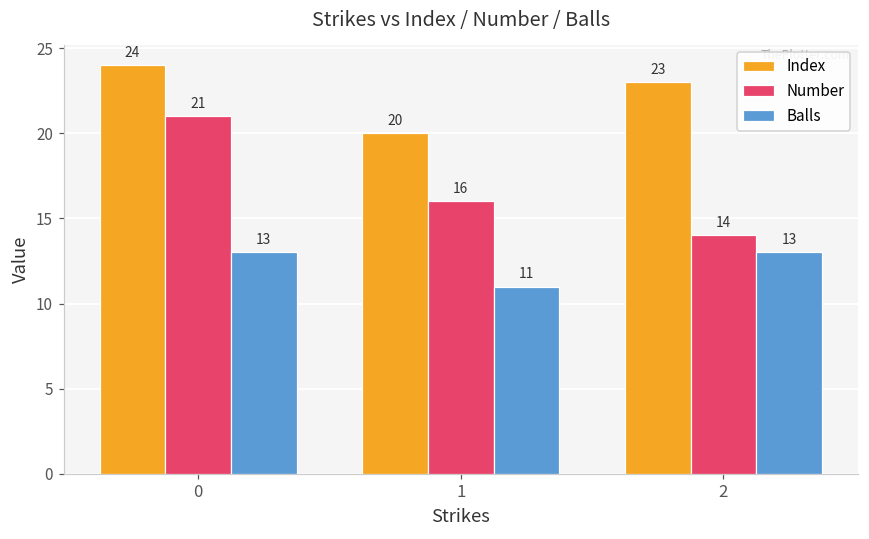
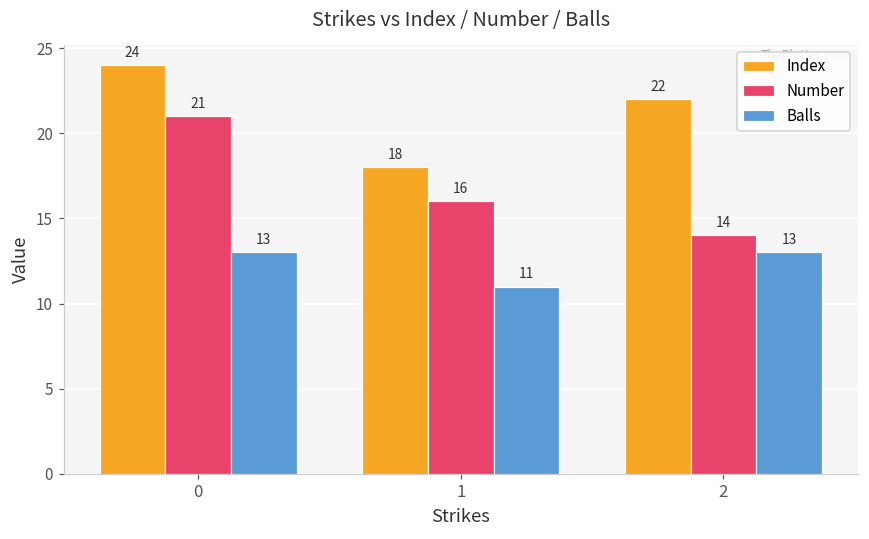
  {
    "Index": {
      "0": 24,
-     "1": 20,
-     "2": 23
+     "1": 18,
+     "2": 22
    },
    "Number": {
      "0": 21,
      "1": 16,
      "2": 14
    },
    "Balls": {
      "0": 13,
      "1": 11,
      "2": 13
    }
  }
